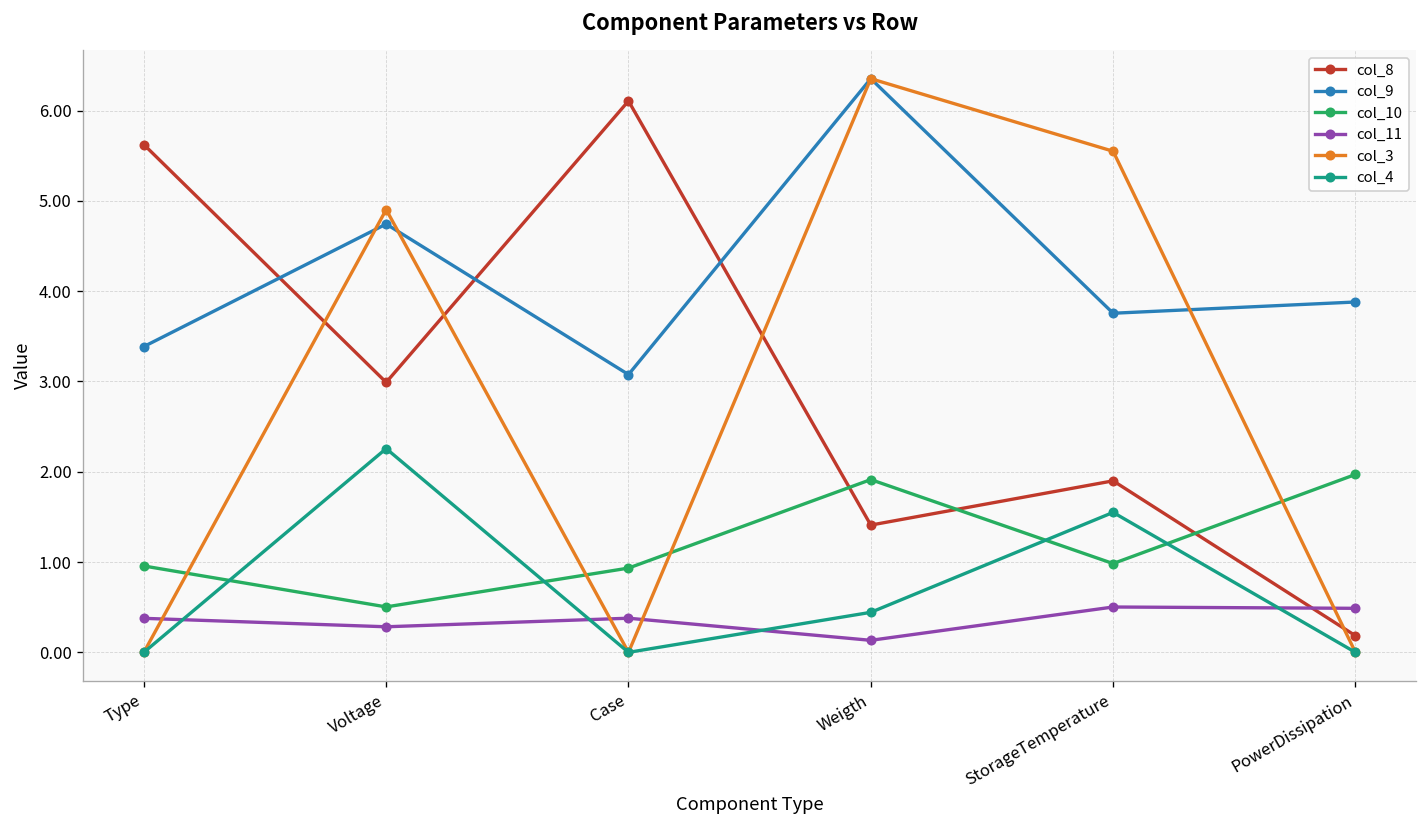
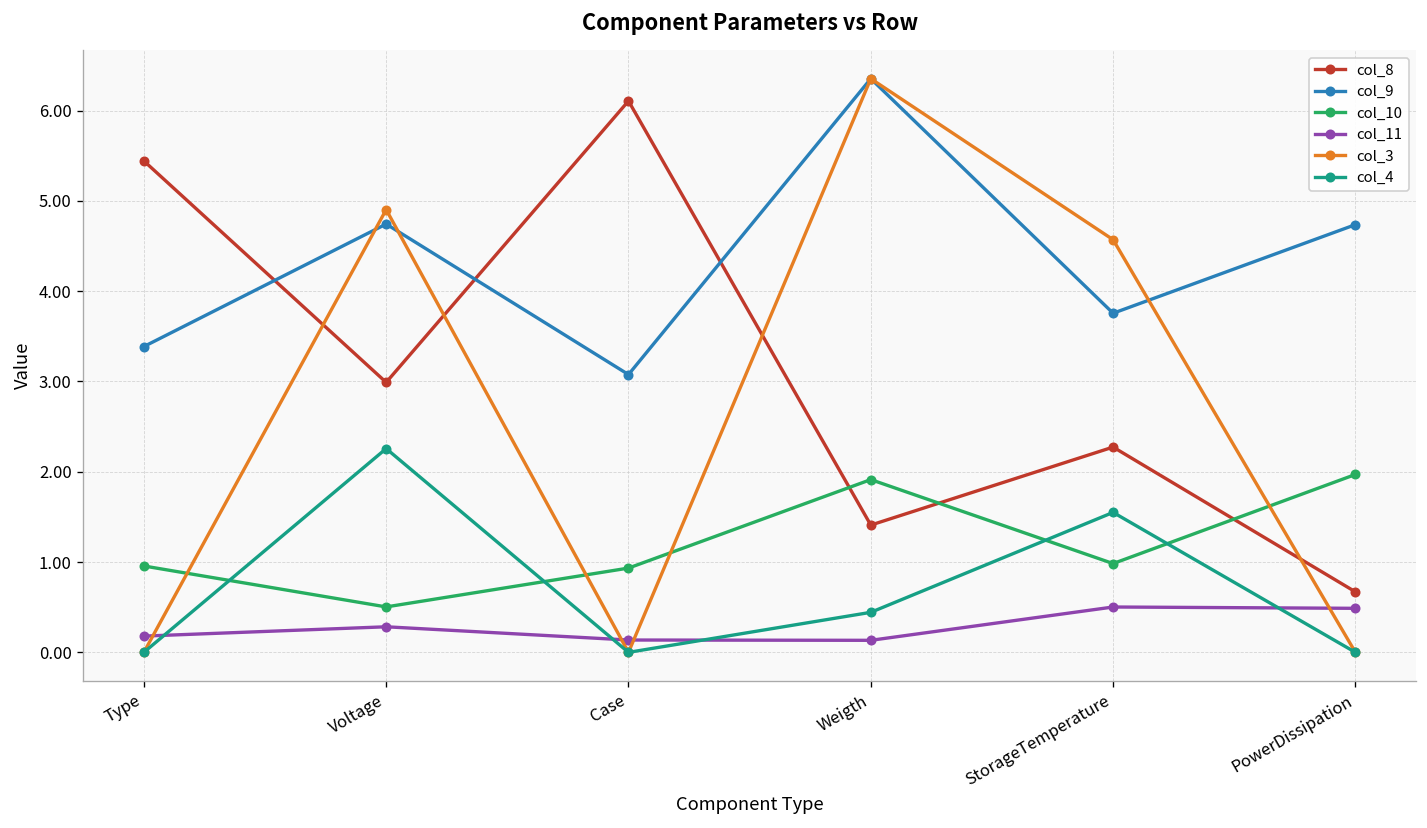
  {
    "col_8": {
-     "Type": 5.6,
+     "Type": 5.4,
      "Voltage": 3.0,
      "Case": 6.1,
      "Weigth": 1.4,
-     "StorageTemperature": 1.9,
-     "PowerDissipation": 0.2
+     "StorageTemperature": 2.3,
+     "PowerDissipation": 0.7
    },
    "col_9": {
      "Type": 3.4,
      "Voltage": 4.7,
      "Case": 3.1,
      "StorageTemperature": 3.8,
-     "PowerDissipation": 3.9
+     "PowerDissipation": 4.7
    },
    "col_11": {
-     "Type": 0.4,
+     "Type": 0.2,
      "Voltage": 0.3,
-     "Case": 0.4,
+     "Case": 0.1,
      "Weigth": 0.1,
      "StorageTemperature": 0.5,
      "PowerDissipation": 0.5
    },
    "col_3": {
      "Voltage": 4.9,
-     "StorageTemperature": 5.5
+     "StorageTemperature": 4.6
    }
  }
